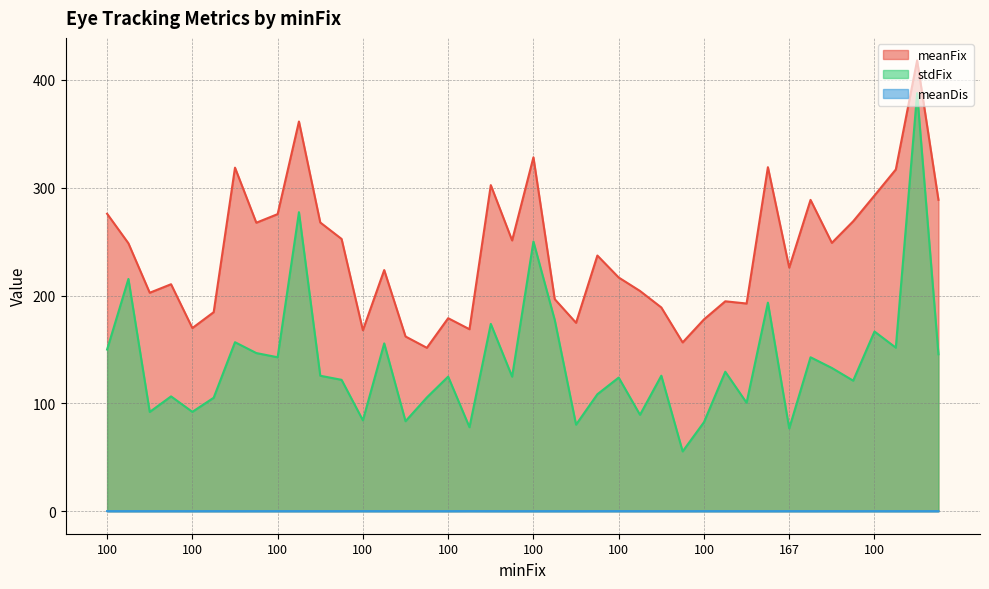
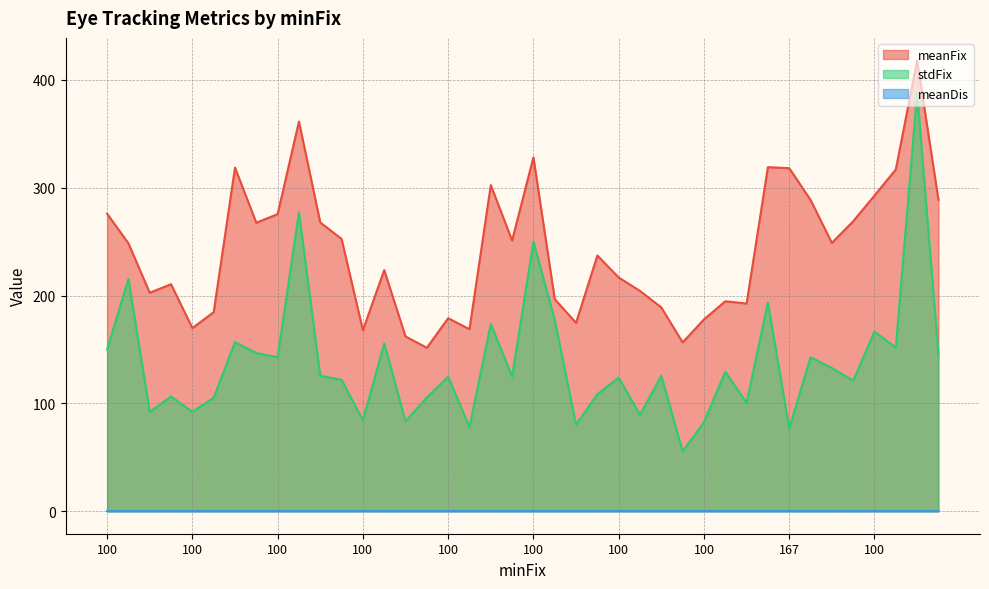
  {
    "meanFix": {
-     "167": 226
+     "167": 318
    },
    "stdFix": {
      "167": 77
    },
    "meanDis": {
      "167": 0
    }
  }
